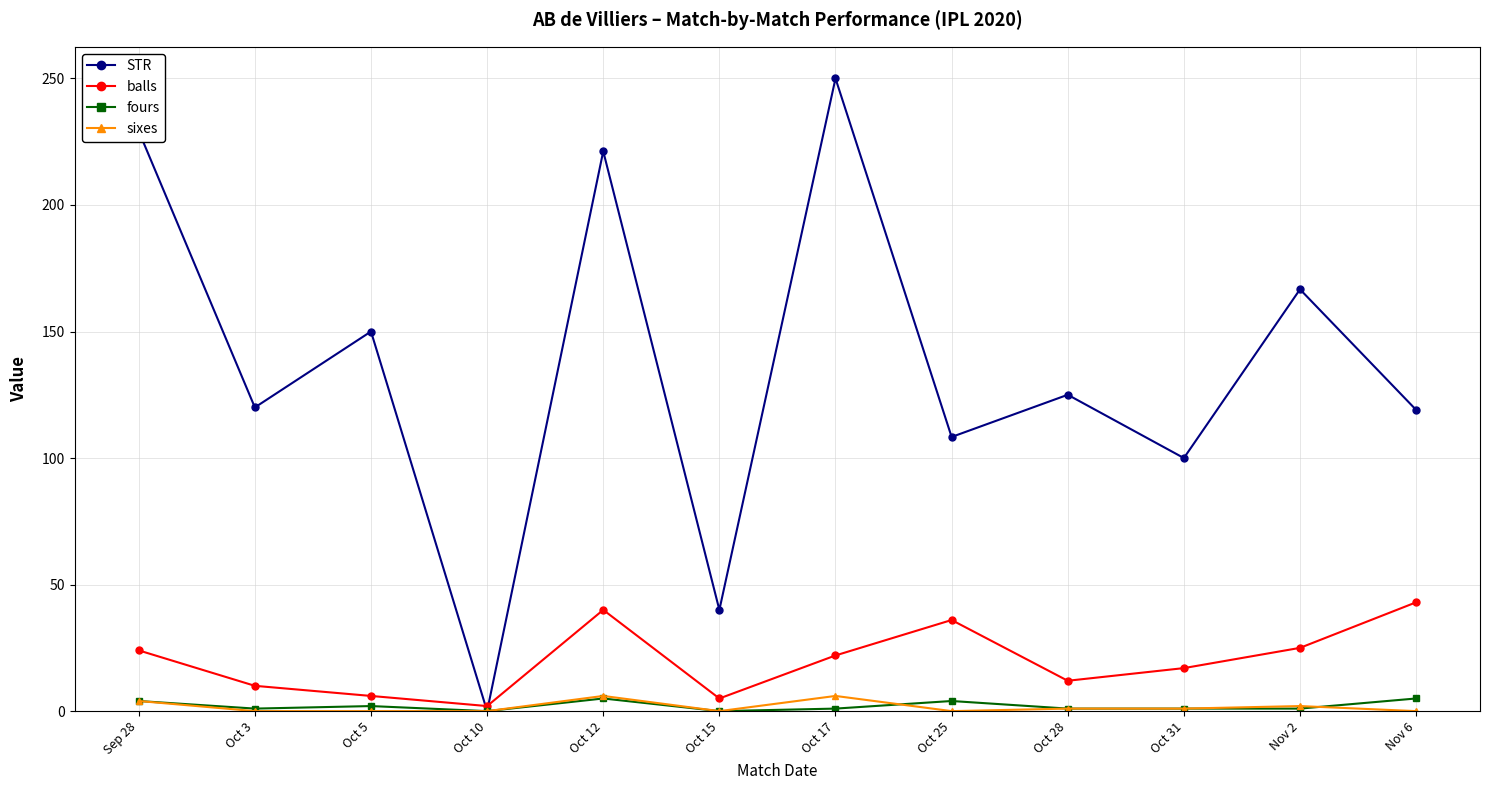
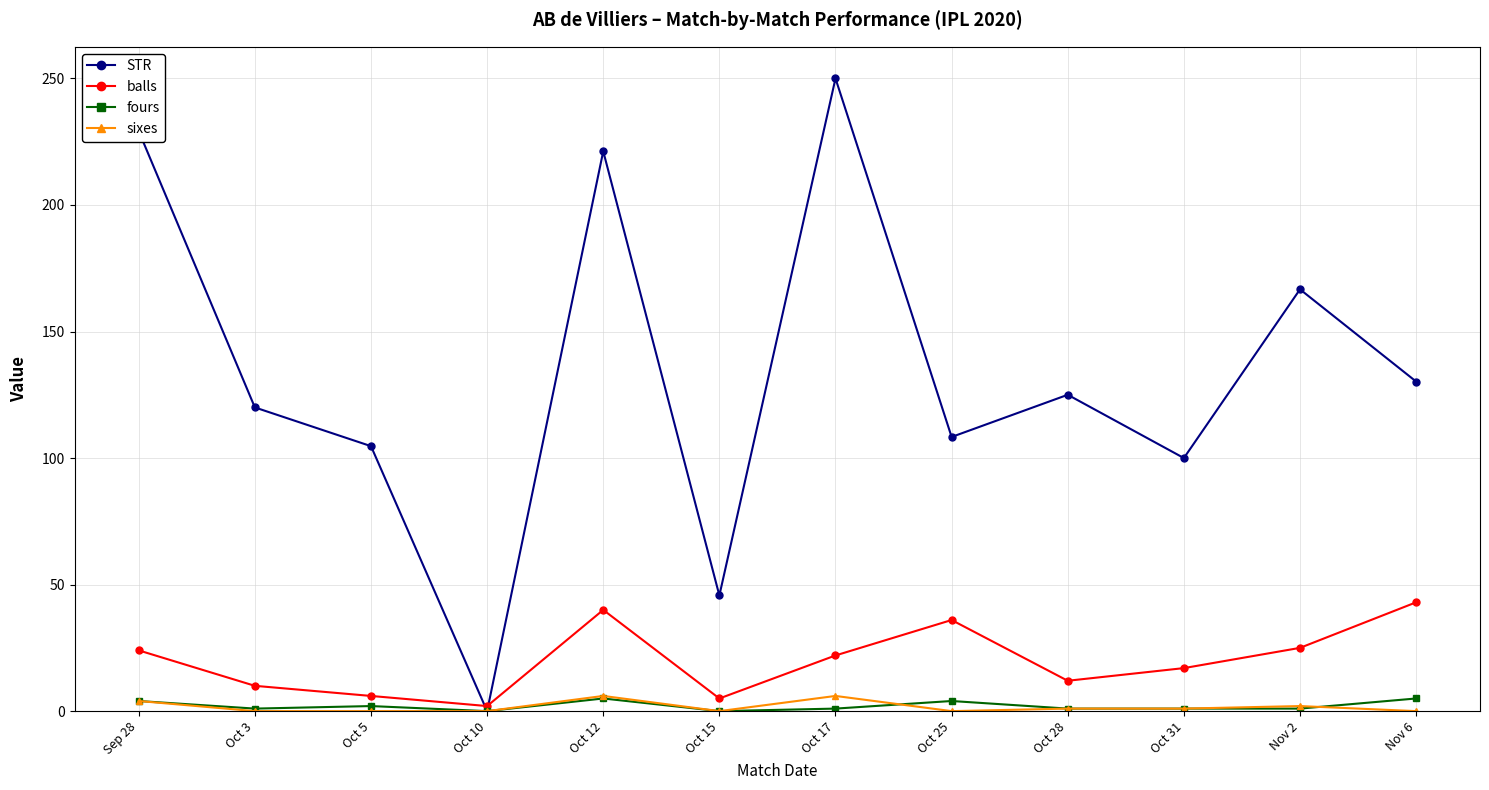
  {
    "STR": {
      "Oct 3": 120,
-     "Oct 5": 150,
+     "Oct 5": 105,
      "Oct 12": 221,
-     "Oct 15": 40,
+     "Oct 15": 46,
      "Oct 17": 250,
      "Oct 25": 108,
      "Oct 28": 125,
      "Oct 31": 100,
      "Nov 2": 167,
-     "Nov 6": 119
+     "Nov 6": 130
    },
    "balls": {
      "Sep 28": 24,
      "Oct 3": 10,
      "Oct 5": 6,
      "Oct 10": 2,
      "Oct 12": 40,
      "Oct 15": 5,
      "Oct 17": 22,
      "Oct 25": 36,
      "Oct 28": 12,
      "Oct 31": 17,
      "Nov 2": 25,
      "Nov 6": 43
    },
    "fours": {
      "Oct 5": 2,
      "Oct 12": 5,
      "Oct 17": 1,
      "Oct 25": 4,
      "Nov 6": 5
    },
    "sixes": {
      "Oct 5": 0,
      "Oct 12": 6,
      "Oct 17": 6,
      "Oct 25": 0,
      "Nov 6": 0
    }
  }
